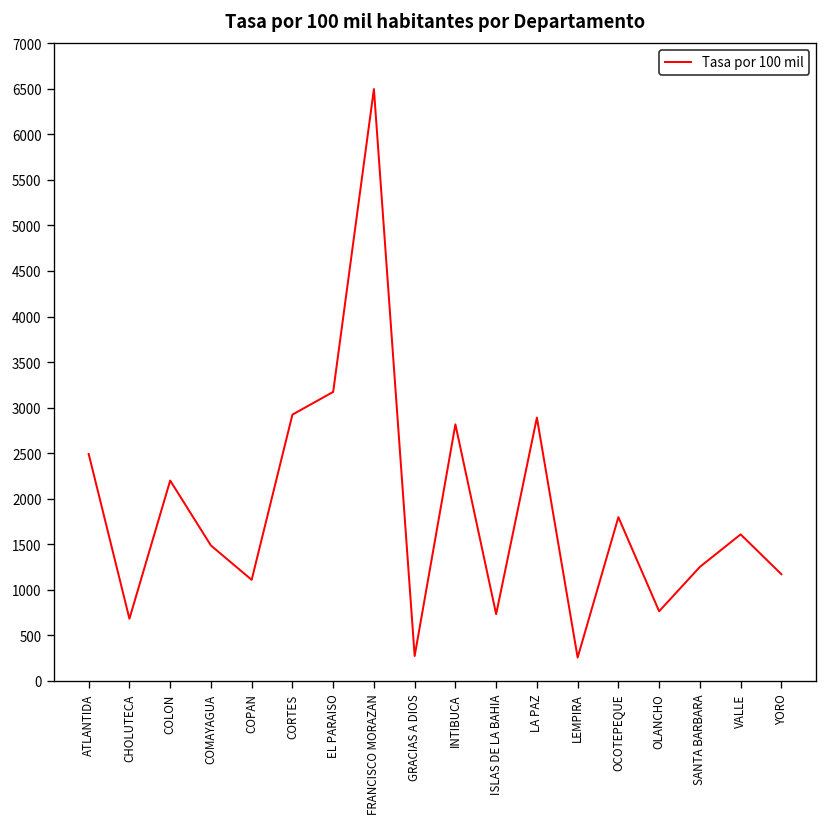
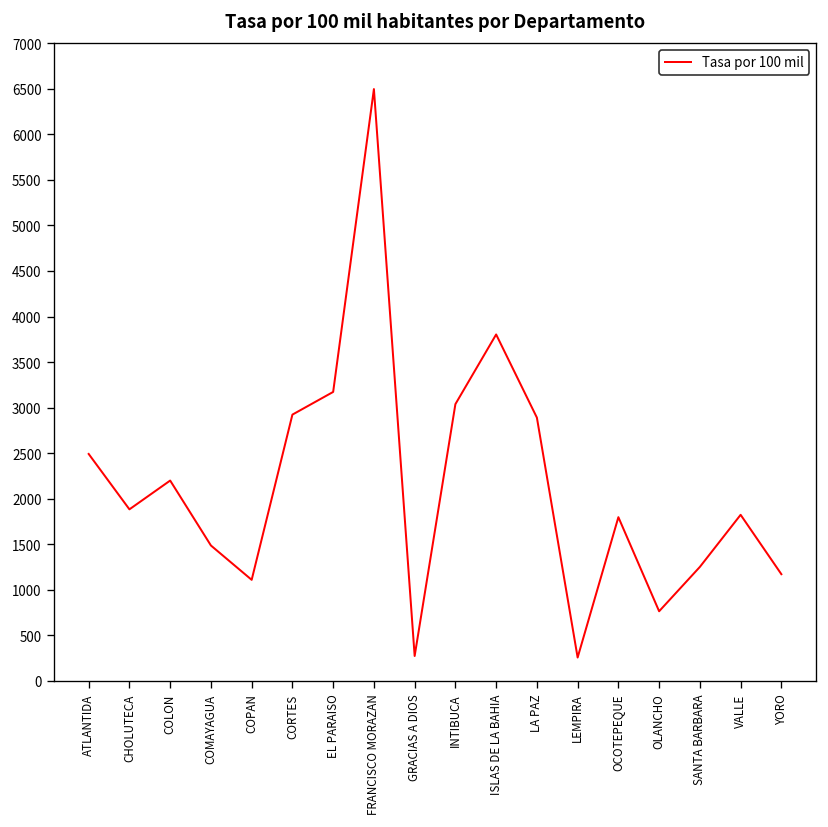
  {
    "ATLANTIDA": 2500,
-   "CHOLUTECA": 700,
+   "CHOLUTECA": 1900,
    "COLON": 2200,
    "COMAYAGUA": 1500,
    "COPAN": 1100,
    "CORTES": 2900,
    "EL PARAISO": 3200,
    "FRANCISCO MORAZAN": 6500,
    "GRACIAS A DIOS": 300,
-   "INTIBUCA": 2800,
-   "ISLAS DE LA BAHIA": 700,
+   "INTIBUCA": 3000,
+   "ISLAS DE LA BAHIA": 3800,
    "LA PAZ": 2900,
    "LEMPIRA": 300,
    "OCOTEPEQUE": 1800,
    "OLANCHO": 800,
    "SANTA BARBARA": 1300,
-   "VALLE": 1600,
+   "VALLE": 1800,
    "YORO": 1200
  }
